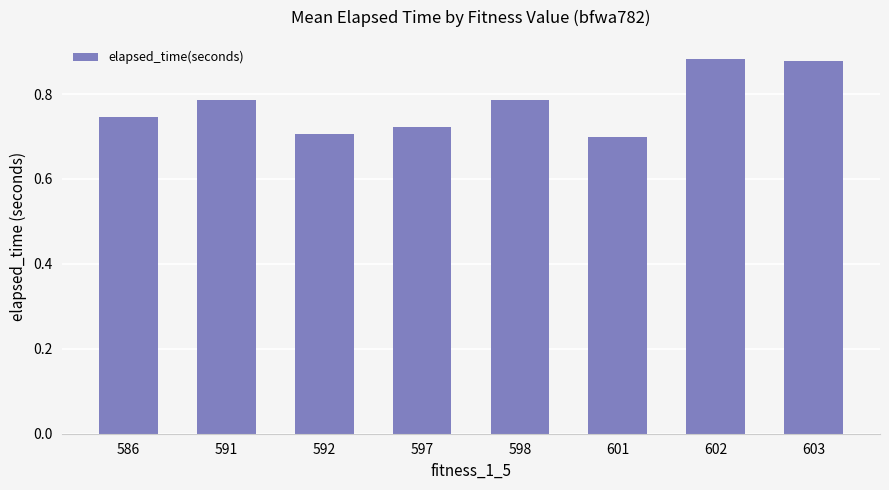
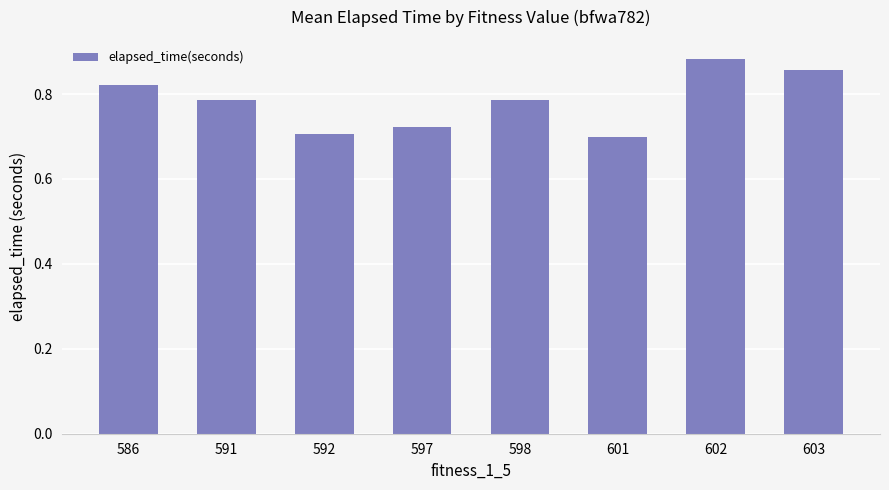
  {
-   "586": 0.75,
+   "586": 0.82,
    "591": 0.79,
    "592": 0.71,
    "597": 0.72,
    "598": 0.78,
    "601": 0.70,
    "602": 0.88,
-   "603": 0.88
+   "603": 0.86
  }
